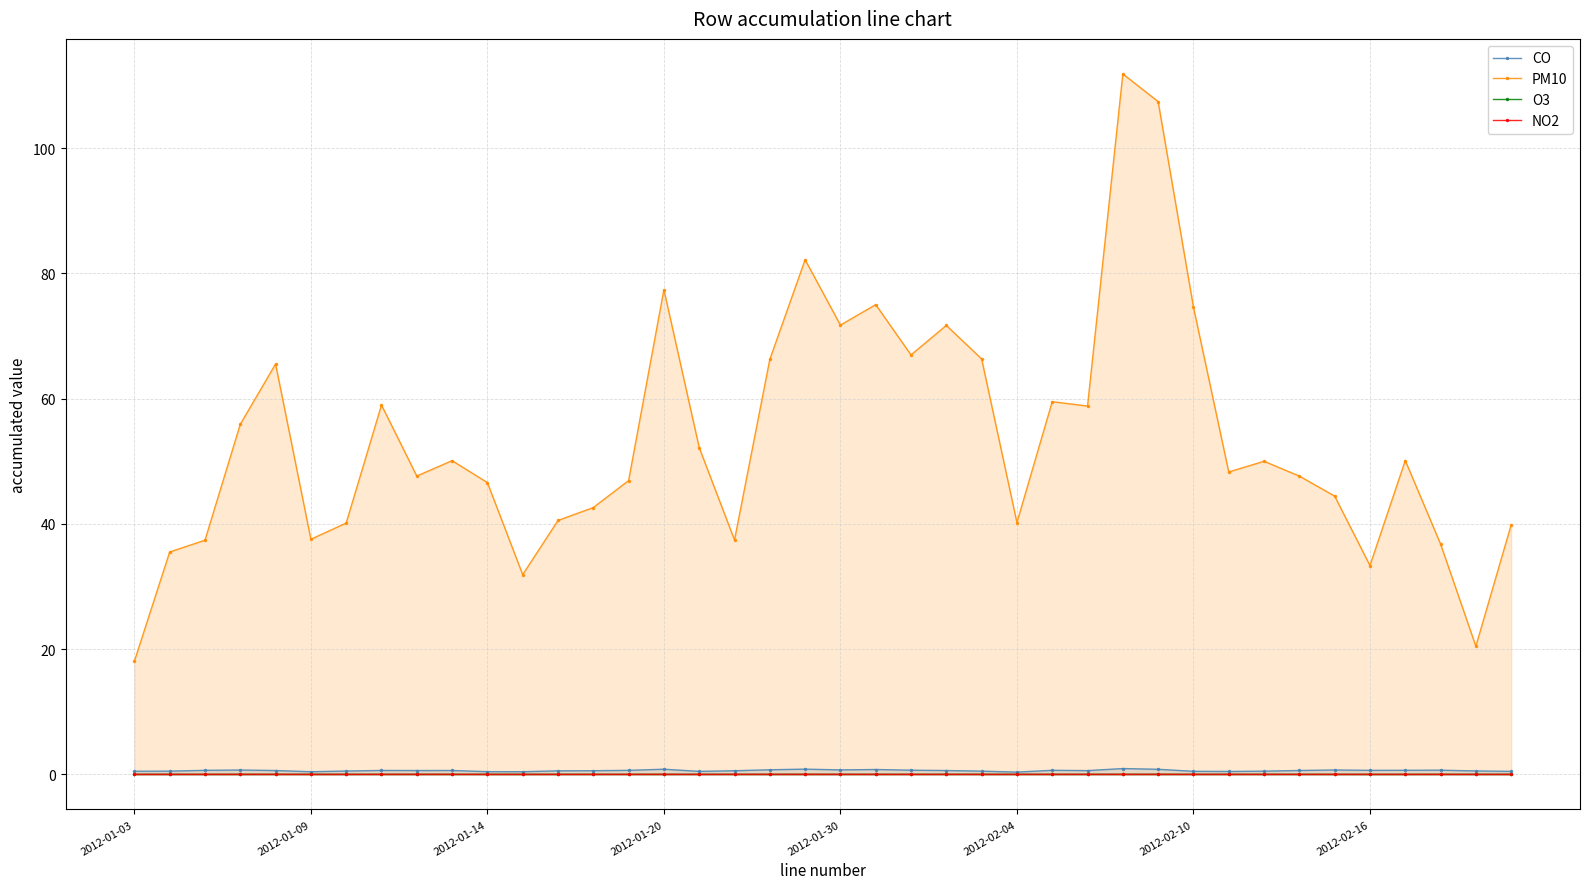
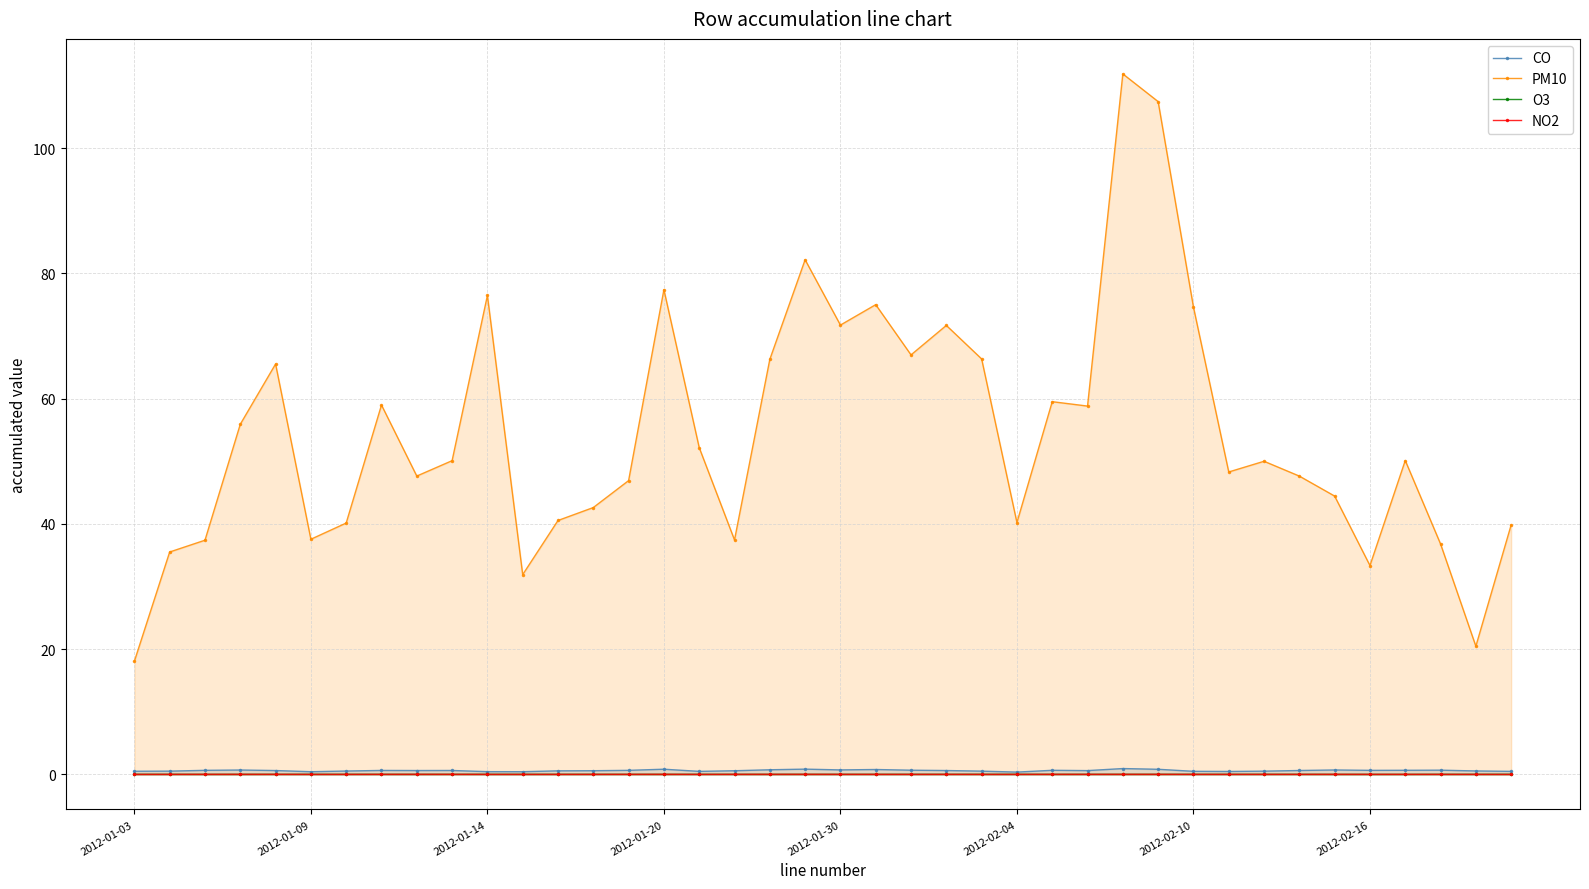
  {
    "CO": {
      "2012-01-03": 1,
      "2012-01-09": 0,
      "2012-01-14": 0,
      "2012-01-20": 1,
      "2012-01-30": 1,
      "2012-02-10": 0,
      "2012-02-16": 1
    },
    "PM10": {
      "2012-01-03": 18,
      "2012-01-09": 38,
-     "2012-01-14": 47,
+     "2012-01-14": 76,
      "2012-01-20": 77,
      "2012-01-30": 72,
      "2012-02-04": 40,
      "2012-02-10": 75,
      "2012-02-16": 33
    },
    "NO2": {
      "2012-01-03": 0,
      "2012-01-09": 0,
      "2012-01-14": 0,
      "2012-01-20": 0,
      "2012-01-30": 0,
      "2012-02-10": 0,
      "2012-02-16": 0
    }
  }
